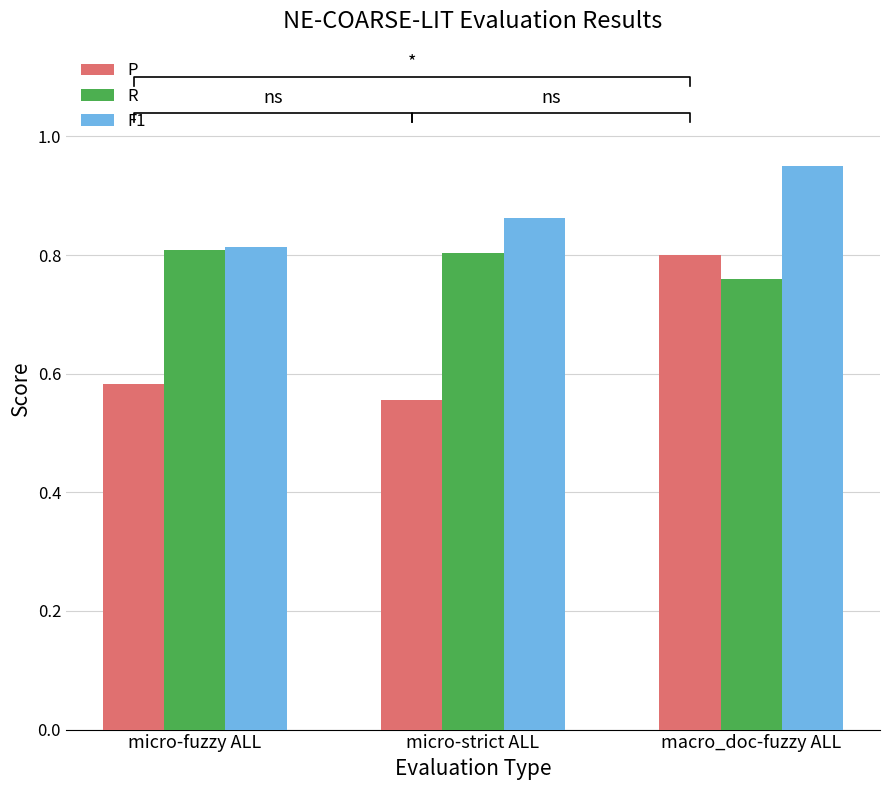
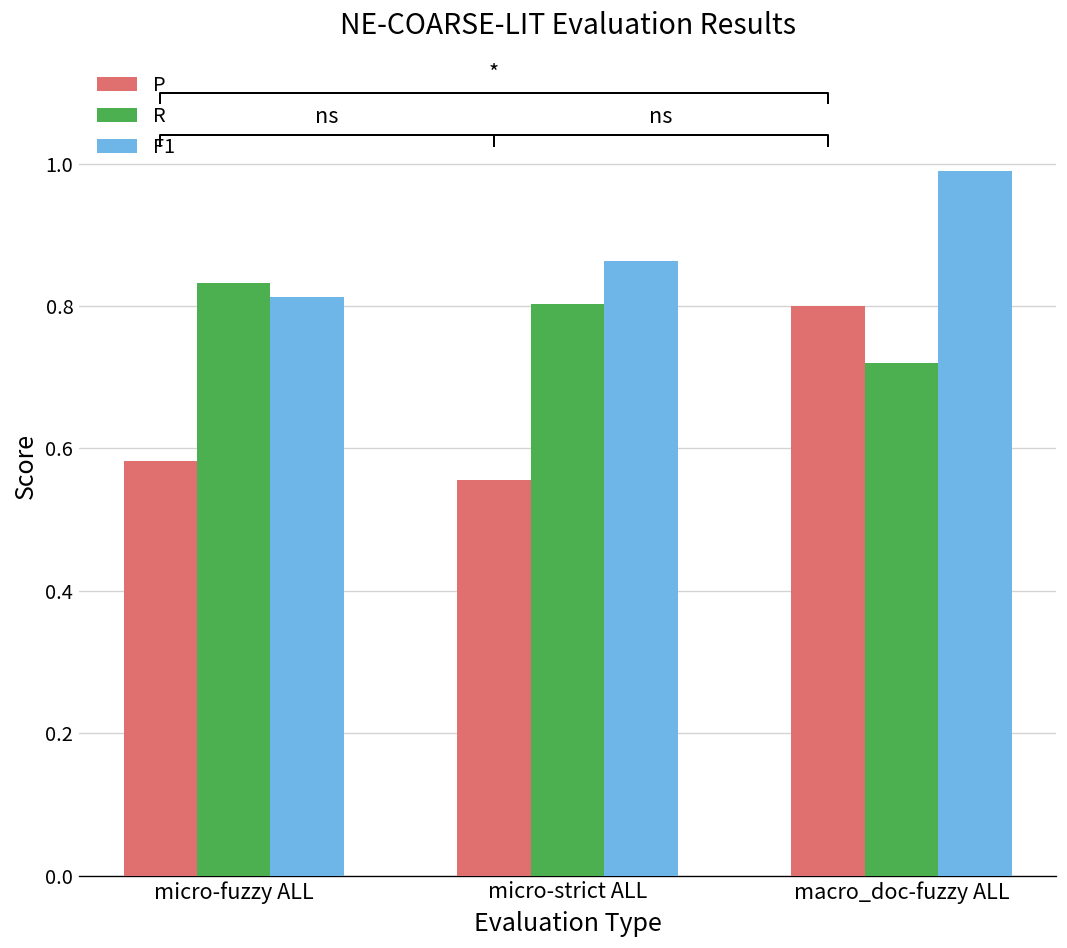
  {
    "P": {
      "micro-fuzzy ALL": 0.58,
      "micro-strict ALL": 0.56,
      "macro_doc-fuzzy ALL": 0.80
    },
    "R": {
-     "micro-fuzzy ALL": 0.81,
+     "micro-fuzzy ALL": 0.83,
      "micro-strict ALL": 0.80,
-     "macro_doc-fuzzy ALL": 0.76
+     "macro_doc-fuzzy ALL": 0.72
    },
    "F1": {
      "micro-fuzzy ALL": 0.81,
      "micro-strict ALL": 0.86,
-     "macro_doc-fuzzy ALL": 0.95
+     "macro_doc-fuzzy ALL": 0.99
    }
  }
